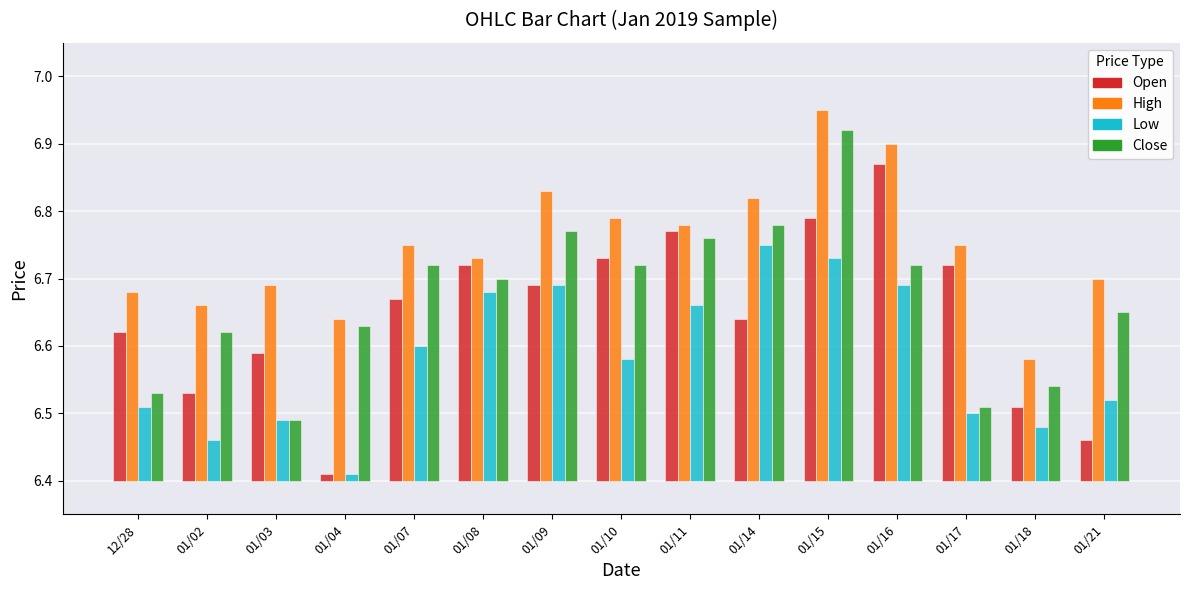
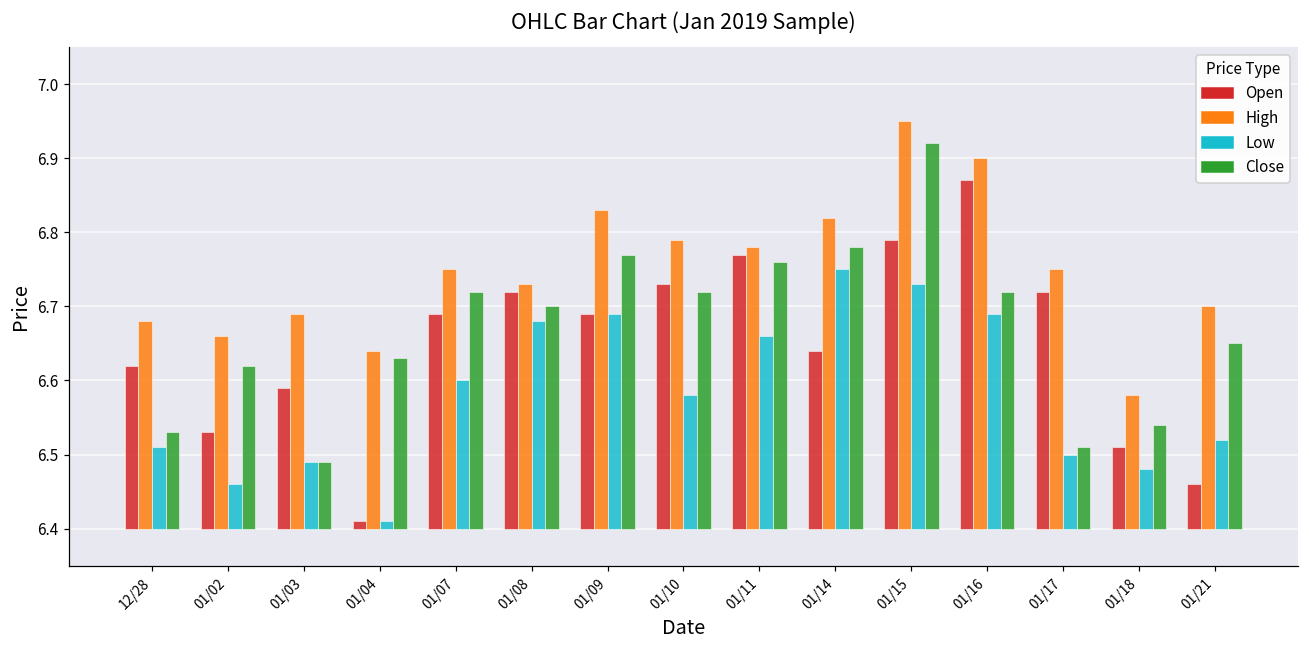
  {
    "Open": {
      "12/28": 6.62,
      "01/02": 6.53,
      "01/03": 6.59,
      "01/04": 6.41,
-     "01/07": 6.67,
+     "01/07": 6.69,
      "01/08": 6.72,
      "01/09": 6.69,
      "01/10": 6.73,
      "01/11": 6.77,
      "01/14": 6.64,
      "01/15": 6.79,
      "01/16": 6.87,
      "01/17": 6.72,
      "01/18": 6.51,
      "01/21": 6.46
    },
    "High": {
      "12/28": 6.68,
      "01/02": 6.66,
      "01/03": 6.69,
      "01/04": 6.64,
      "01/07": 6.75,
      "01/08": 6.73,
      "01/09": 6.83,
      "01/10": 6.79,
      "01/11": 6.78,
      "01/14": 6.82,
      "01/15": 6.95,
      "01/16": 6.90,
      "01/17": 6.75,
      "01/18": 6.58,
      "01/21": 6.70
    },
    "Low": {
      "12/28": 6.51,
      "01/02": 6.46,
      "01/03": 6.49,
      "01/04": 6.41,
      "01/07": 6.60,
      "01/08": 6.68,
      "01/09": 6.69,
      "01/10": 6.58,
      "01/11": 6.66,
      "01/14": 6.75,
      "01/15": 6.73,
      "01/16": 6.69,
      "01/17": 6.50,
      "01/18": 6.48,
      "01/21": 6.52
    },
    "Close": {
      "12/28": 6.53,
      "01/02": 6.62,
      "01/03": 6.49,
      "01/04": 6.63,
      "01/07": 6.72,
      "01/08": 6.70,
      "01/09": 6.77,
      "01/10": 6.72,
      "01/11": 6.76,
      "01/14": 6.78,
      "01/15": 6.92,
      "01/16": 6.72,
      "01/17": 6.51,
      "01/18": 6.54,
      "01/21": 6.65
    }
  }
